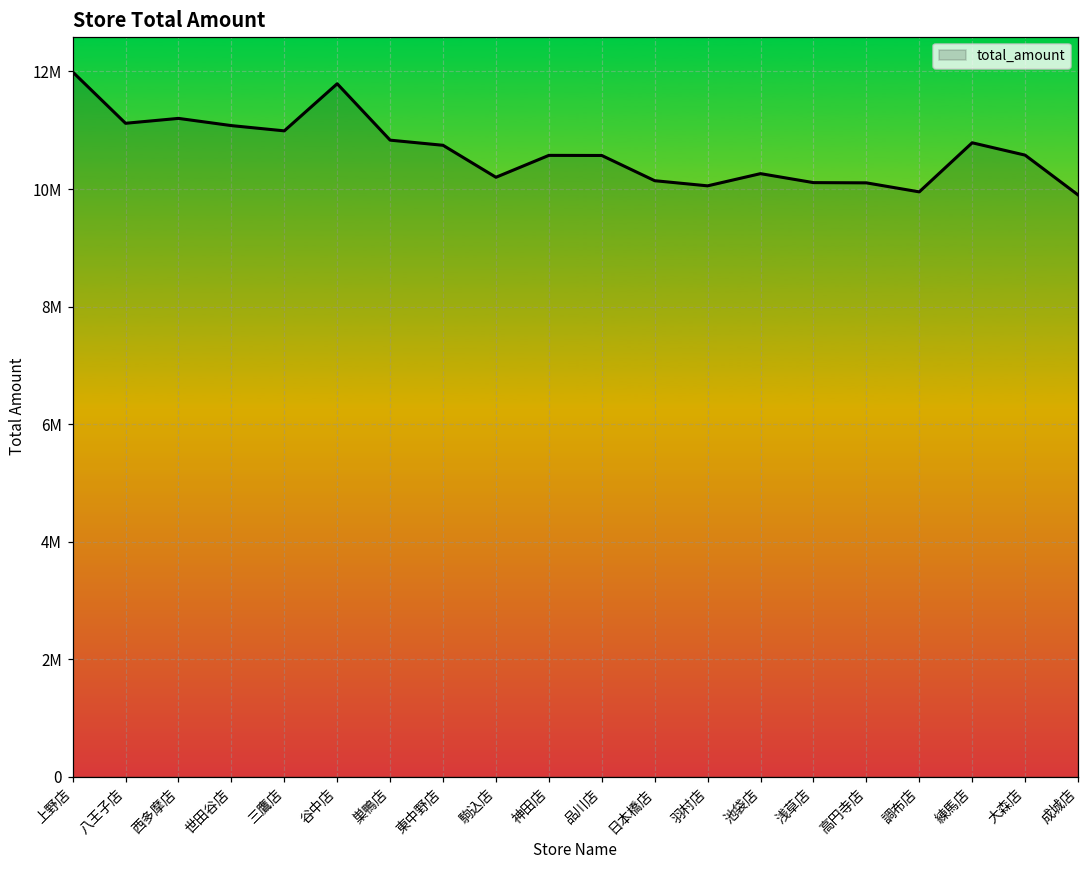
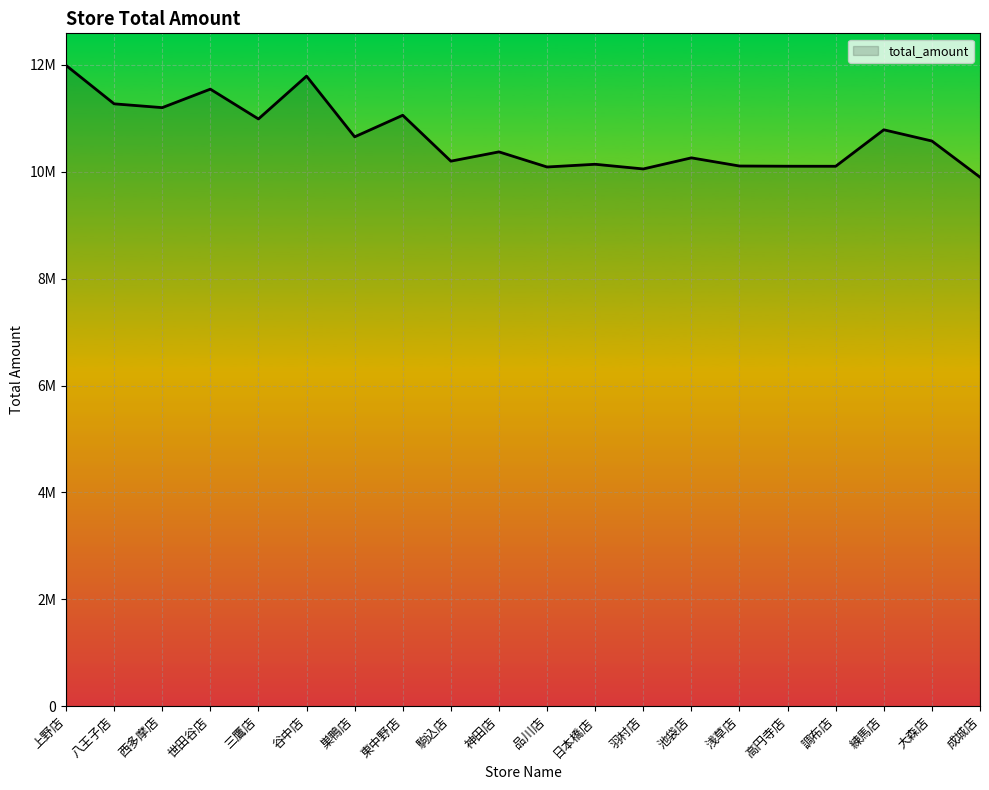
  {
    "上野店": 12000000,
-   "八王子店": 11100000,
+   "八王子店": 11300000,
    "西多摩店": 11200000,
-   "世田谷店": 11100000,
+   "世田谷店": 11500000,
    "三鷹店": 11000000,
    "谷中店": 11800000,
-   "巣鴨店": 10800000,
-   "東中野店": 10700000,
+   "巣鴨店": 10700000,
+   "東中野店": 11100000,
    "駒込店": 10200000,
-   "神田店": 10600000,
-   "品川店": 10600000,
+   "神田店": 10400000,
+   "品川店": 10100000,
    "日本橋店": 10100000,
    "羽村店": 10100000,
    "池袋店": 10300000,
    "浅草店": 10100000,
    "高円寺店": 10100000,
-   "調布店": 10000000,
+   "調布店": 10100000,
    "練馬店": 10800000,
    "大森店": 10600000,
    "成城店": 9900000
  }
